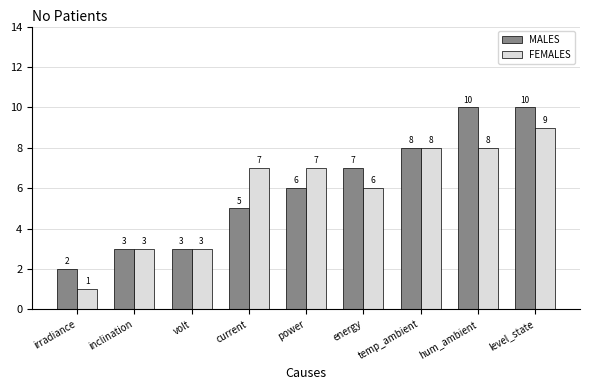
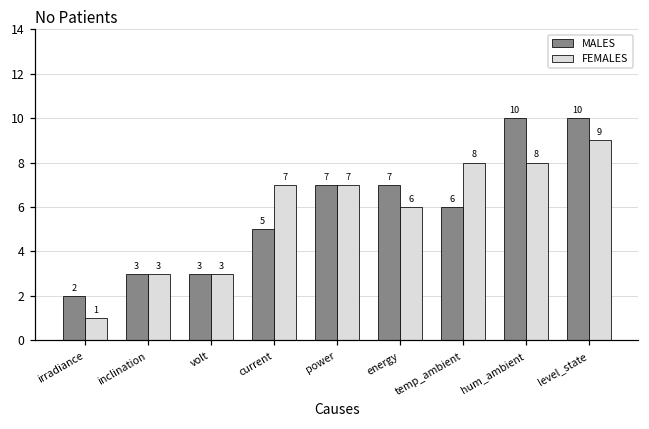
  {
    "MALES": {
      "irradiance": 2,
      "inclination": 3,
      "volt": 3,
      "current": 5,
-     "power": 6,
+     "power": 7,
      "energy": 7,
-     "temp_ambient": 8,
+     "temp_ambient": 6,
      "hum_ambient": 10,
      "level_state": 10
    },
    "FEMALES": {
      "irradiance": 1,
      "inclination": 3,
      "volt": 3,
      "current": 7,
      "power": 7,
      "energy": 6,
      "temp_ambient": 8,
      "hum_ambient": 8,
      "level_state": 9
    }
  }
